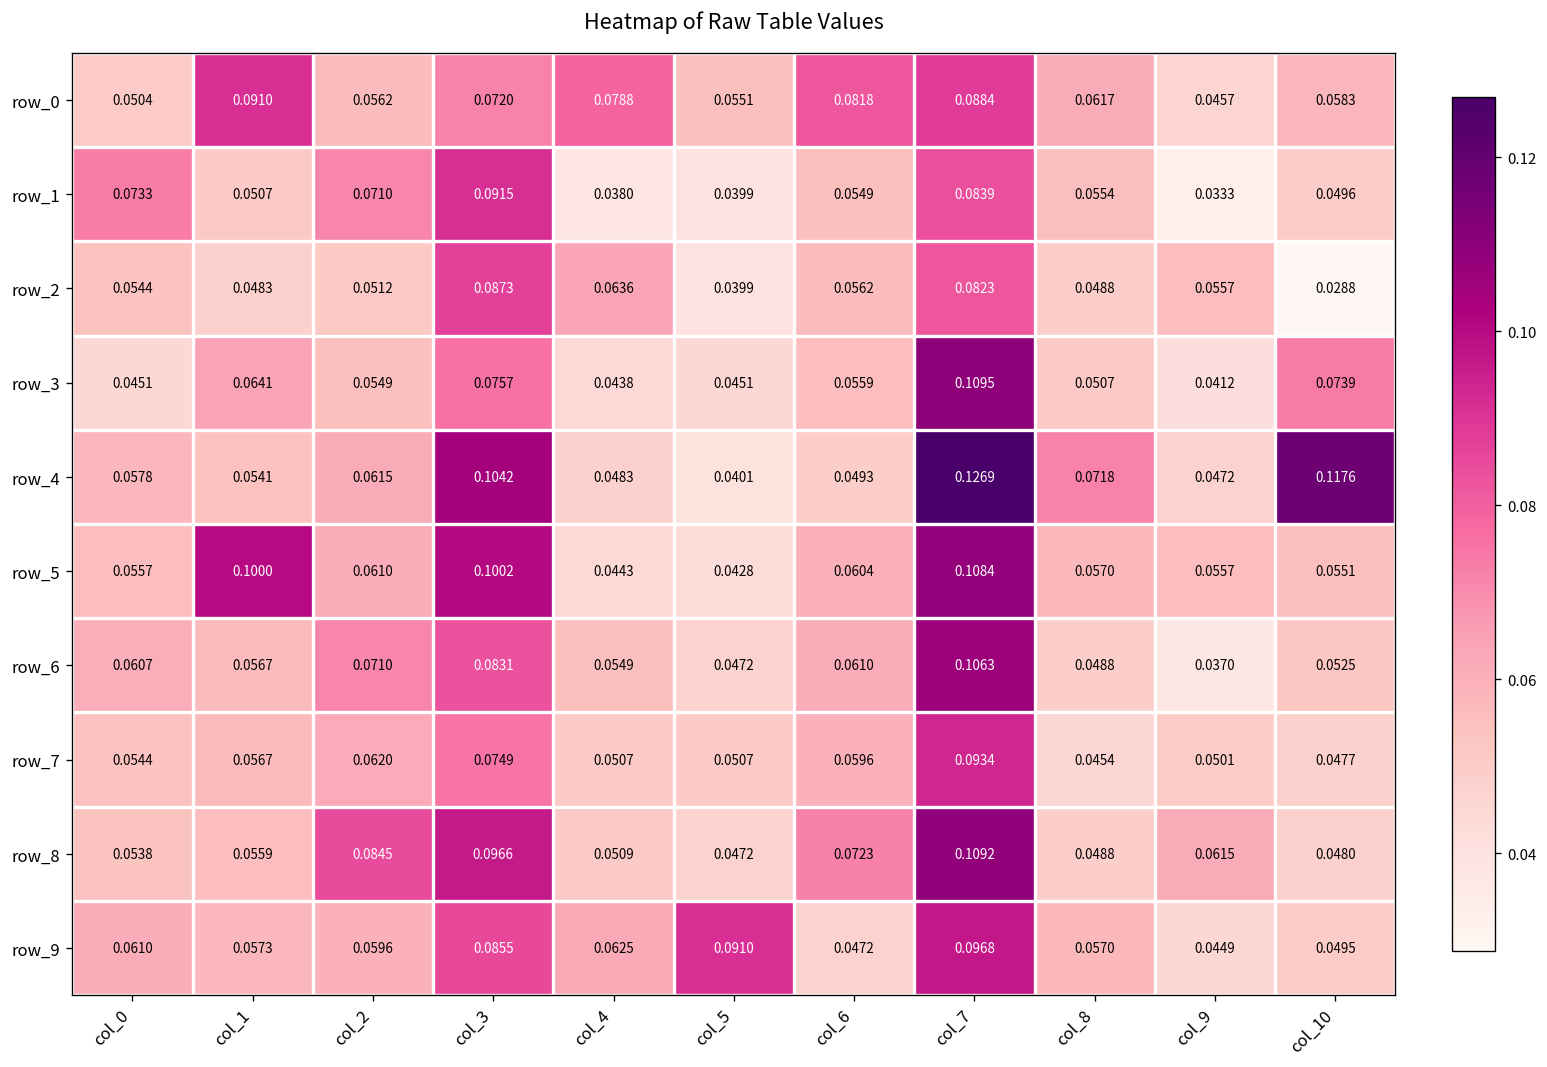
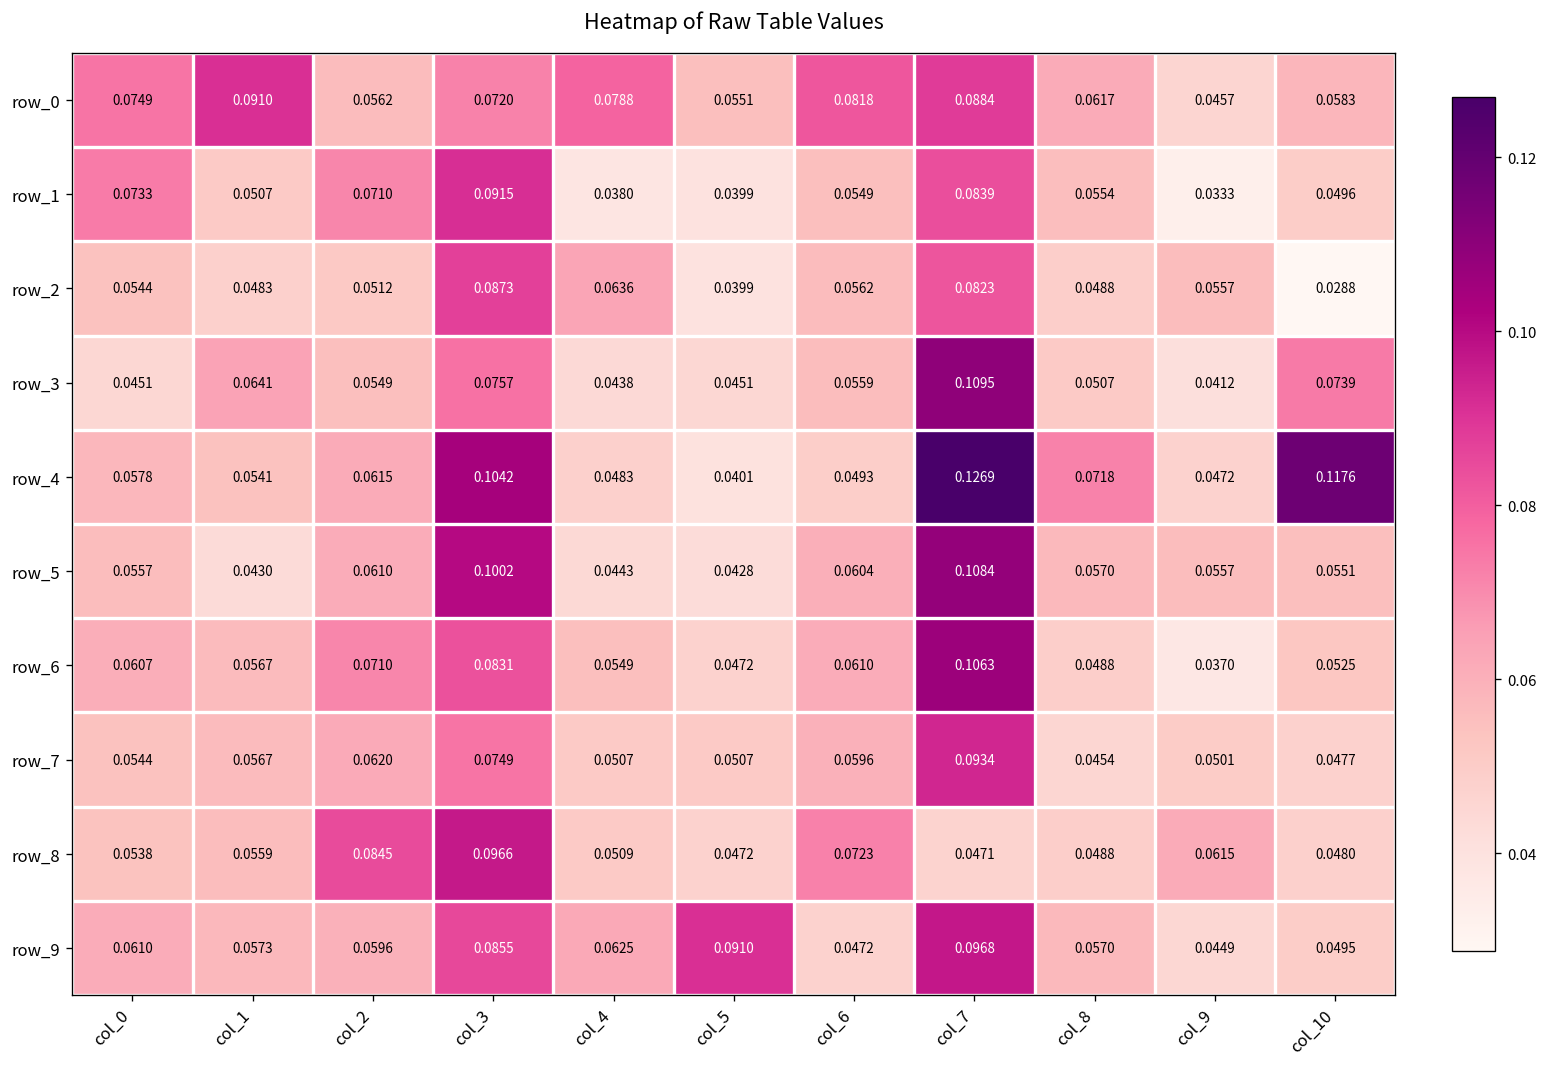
  {
    "row_0": {
-     "col_0": 0.0504,
+     "col_0": 0.0749,
      "col_1": 0.0910,
      "col_2": 0.0562,
      "col_3": 0.0720,
      "col_4": 0.0788,
      "col_5": 0.0551,
      "col_6": 0.0818,
      "col_7": 0.0884,
      "col_8": 0.0617,
      "col_9": 0.0457,
      "col_10": 0.0583
    },
    "row_1": {
      "col_0": 0.0733,
      "col_1": 0.0507,
      "col_2": 0.0710,
      "col_3": 0.0915,
      "col_4": 0.0380,
      "col_5": 0.0399,
      "col_6": 0.0549,
      "col_7": 0.0839,
      "col_8": 0.0554,
      "col_9": 0.0333,
      "col_10": 0.0496
    },
    "row_2": {
      "col_0": 0.0544,
      "col_1": 0.0483,
      "col_2": 0.0512,
      "col_3": 0.0873,
      "col_4": 0.0636,
      "col_5": 0.0399,
      "col_6": 0.0562,
      "col_7": 0.0823,
      "col_8": 0.0488,
      "col_9": 0.0557,
      "col_10": 0.0288
    },
    "row_3": {
      "col_0": 0.0451,
      "col_1": 0.0641,
      "col_2": 0.0549,
      "col_3": 0.0757,
      "col_4": 0.0438,
      "col_5": 0.0451,
      "col_6": 0.0559,
      "col_7": 0.1095,
      "col_8": 0.0507,
      "col_9": 0.0412,
      "col_10": 0.0739
    },
    "row_4": {
      "col_0": 0.0578,
      "col_1": 0.0541,
      "col_2": 0.0615,
      "col_3": 0.1042,
      "col_4": 0.0483,
      "col_5": 0.0401,
      "col_6": 0.0493,
      "col_7": 0.1269,
      "col_8": 0.0718,
      "col_9": 0.0472,
      "col_10": 0.1176
    },
    "row_5": {
      "col_0": 0.0557,
-     "col_1": 0.1000,
+     "col_1": 0.0430,
      "col_2": 0.0610,
      "col_3": 0.1002,
      "col_4": 0.0443,
      "col_5": 0.0428,
      "col_6": 0.0604,
      "col_7": 0.1084,
      "col_8": 0.0570,
      "col_9": 0.0557,
      "col_10": 0.0551
    },
    "row_6": {
      "col_0": 0.0607,
      "col_1": 0.0567,
      "col_2": 0.0710,
      "col_3": 0.0831,
      "col_4": 0.0549,
      "col_5": 0.0472,
      "col_6": 0.0610,
      "col_7": 0.1063,
      "col_8": 0.0488,
      "col_9": 0.0370,
      "col_10": 0.0525
    },
    "row_7": {
      "col_0": 0.0544,
      "col_1": 0.0567,
      "col_2": 0.0620,
      "col_3": 0.0749,
      "col_4": 0.0507,
      "col_5": 0.0507,
      "col_6": 0.0596,
      "col_7": 0.0934,
      "col_8": 0.0454,
      "col_9": 0.0501,
      "col_10": 0.0477
    },
    "row_8": {
      "col_0": 0.0538,
      "col_1": 0.0559,
      "col_2": 0.0845,
      "col_3": 0.0966,
      "col_4": 0.0509,
      "col_5": 0.0472,
      "col_6": 0.0723,
-     "col_7": 0.1092,
+     "col_7": 0.0471,
      "col_8": 0.0488,
      "col_9": 0.0615,
      "col_10": 0.0480
    },
    "row_9": {
      "col_0": 0.0610,
      "col_1": 0.0573,
      "col_2": 0.0596,
      "col_3": 0.0855,
      "col_4": 0.0625,
      "col_5": 0.0910,
      "col_6": 0.0472,
      "col_7": 0.0968,
      "col_8": 0.0570,
      "col_9": 0.0449,
      "col_10": 0.0495
    }
  }
